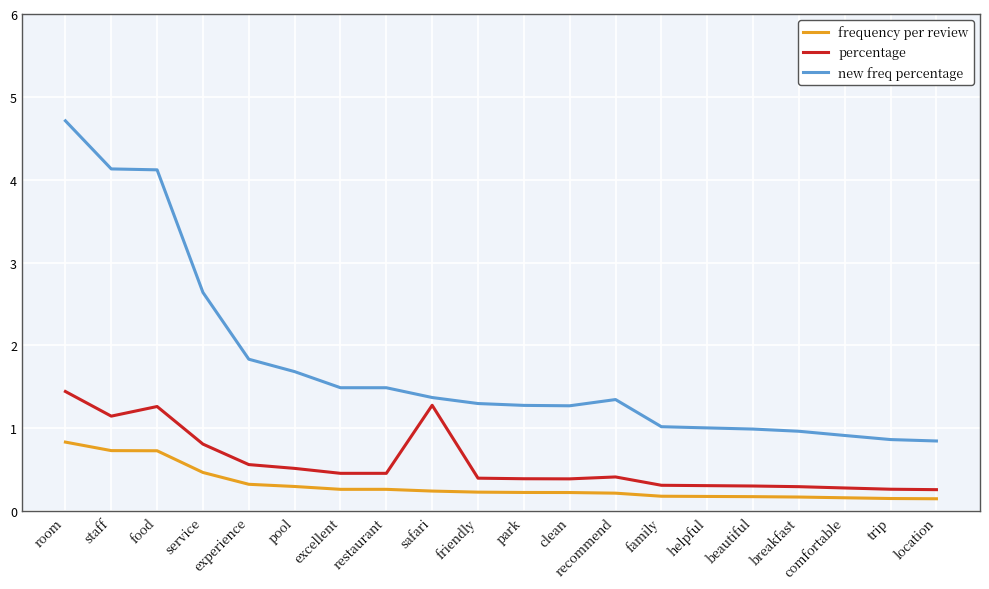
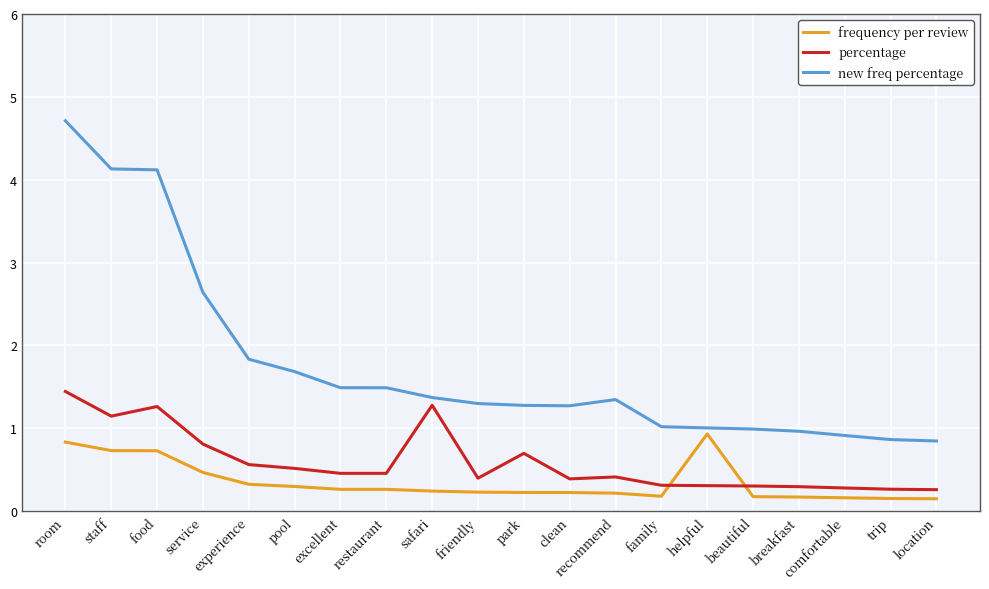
  {
    "frequency per review": {
      "room": 0.8,
      "staff": 0.7,
      "food": 0.7,
      "service": 0.5,
      "experience": 0.3,
      "pool": 0.3,
      "excellent": 0.3,
      "restaurant": 0.3,
      "safari": 0.2,
      "friendly": 0.2,
      "park": 0.2,
      "clean": 0.2,
      "recommend": 0.2,
      "family": 0.2,
-     "helpful": 0.2,
+     "helpful": 0.9,
      "beautiful": 0.2,
      "breakfast": 0.2,
      "comfortable": 0.2,
      "trip": 0.2,
      "location": 0.1
    },
    "percentage": {
      "room": 1.4,
      "staff": 1.1,
      "food": 1.3,
      "service": 0.8,
      "experience": 0.6,
      "pool": 0.5,
      "excellent": 0.5,
      "restaurant": 0.5,
      "safari": 1.3,
      "friendly": 0.4,
-     "park": 0.4,
+     "park": 0.7,
      "clean": 0.4,
      "recommend": 0.4,
      "family": 0.3,
      "helpful": 0.3,
      "beautiful": 0.3,
      "breakfast": 0.3,
      "comfortable": 0.3,
      "trip": 0.3,
      "location": 0.3
    },
    "new freq percentage": {
      "room": 4.7,
      "staff": 4.1,
      "food": 4.1,
      "service": 2.6,
      "experience": 1.8,
      "pool": 1.7,
      "excellent": 1.5,
      "restaurant": 1.5,
      "safari": 1.4,
      "friendly": 1.3,
      "park": 1.3,
      "clean": 1.3,
      "recommend": 1.3,
      "family": 1.0,
      "helpful": 1.0,
      "beautiful": 1.0,
      "breakfast": 1.0,
      "comfortable": 0.9,
      "trip": 0.9,
      "location": 0.8
    }
  }
